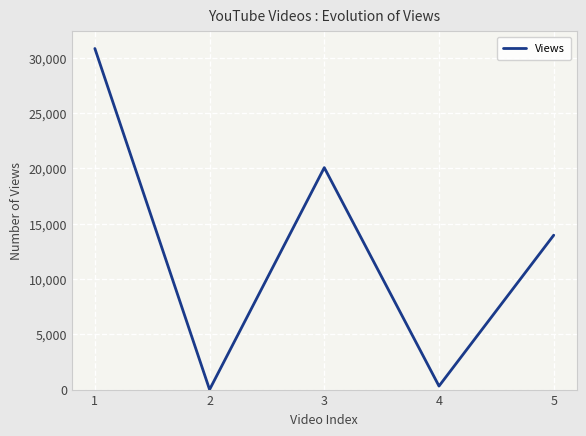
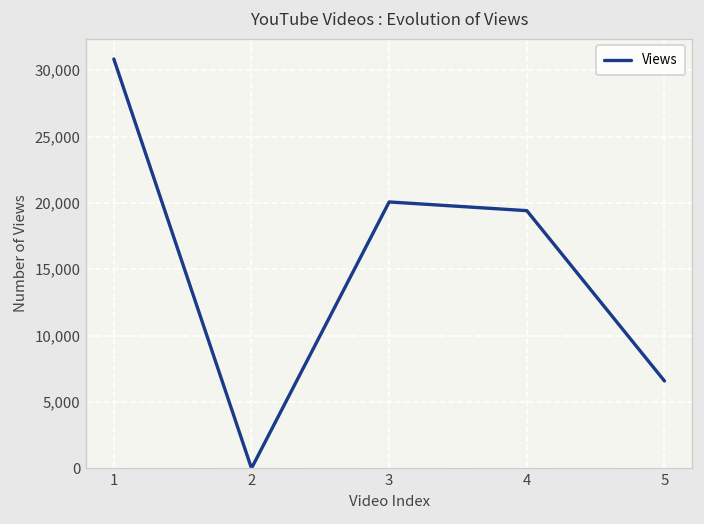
  {
    "1": "30,800",
    "2": "0",
    "3": "20,100",
-   "4": "300",
-   "5": "14,000"
+   "4": "19,400",
+   "5": "6,600"
  }
